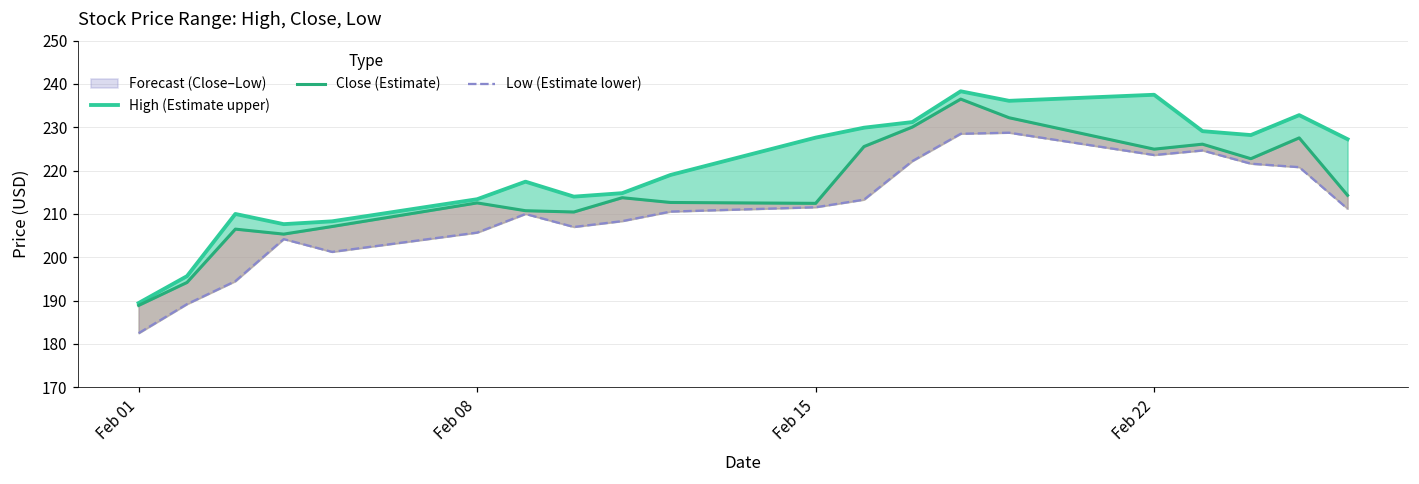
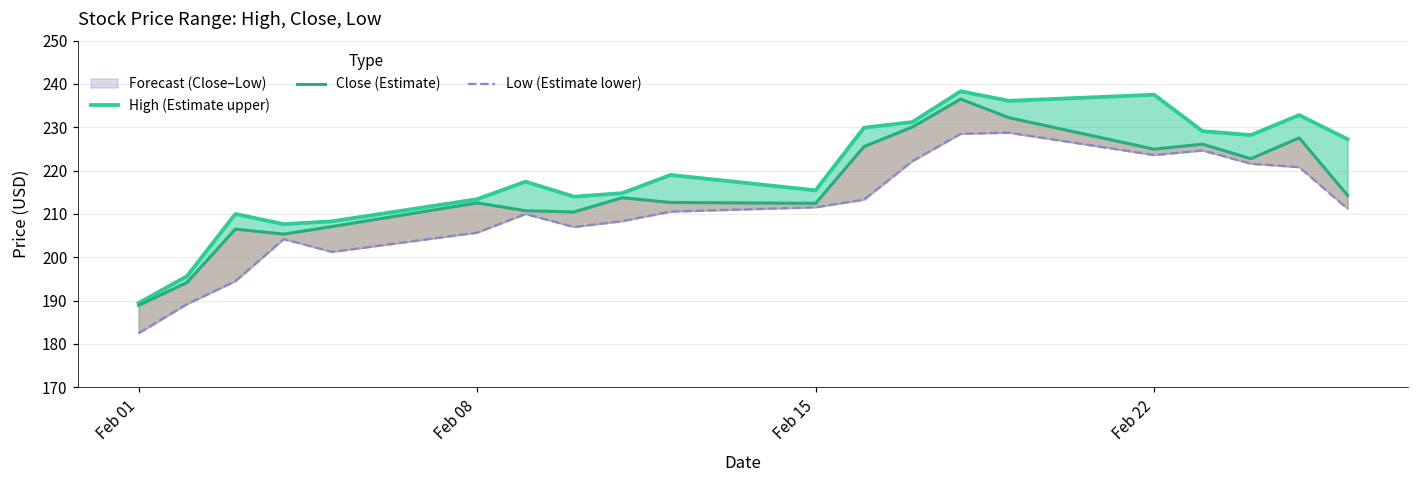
  {
    "High (Estimate upper)": {
      "Feb 08": 213,
-     "Feb 15": 228,
+     "Feb 15": 215,
      "Feb 22": 238
    }
  }
